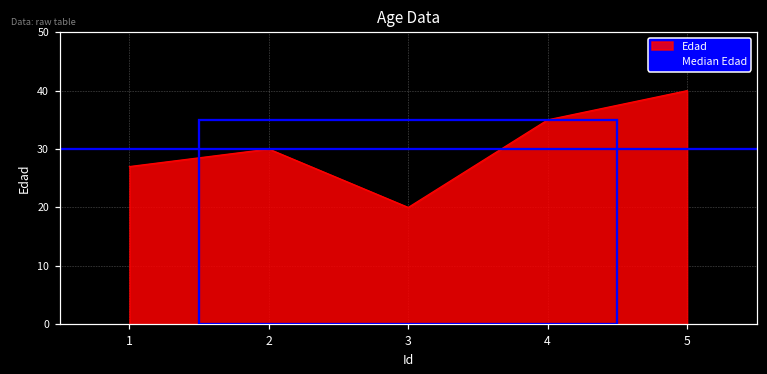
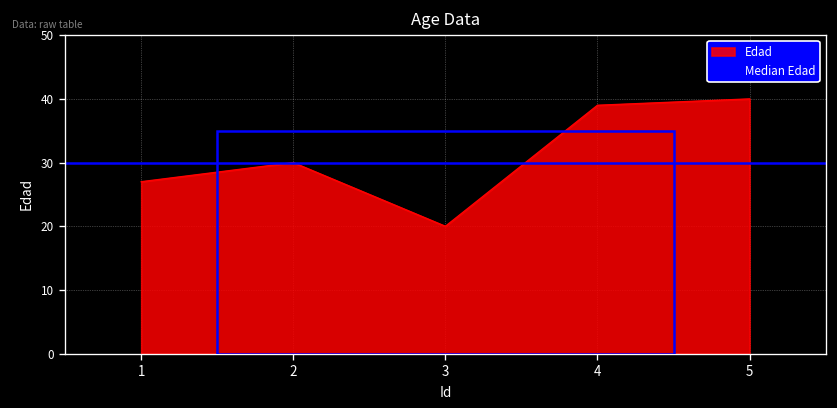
  {
    "1": 27,
    "2": 30,
    "3": 20,
-   "4": 35,
+   "4": 39,
    "5": 40
  }
